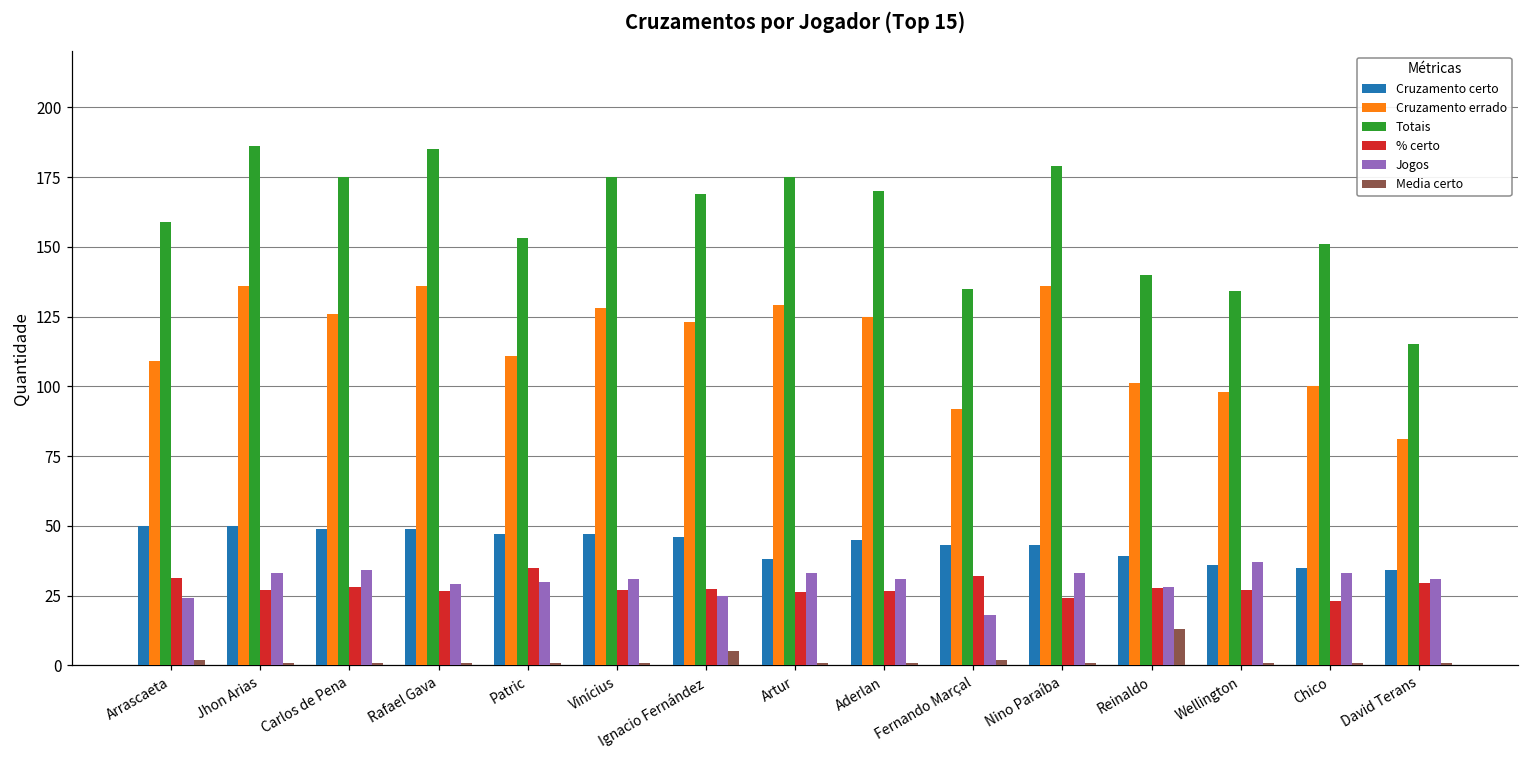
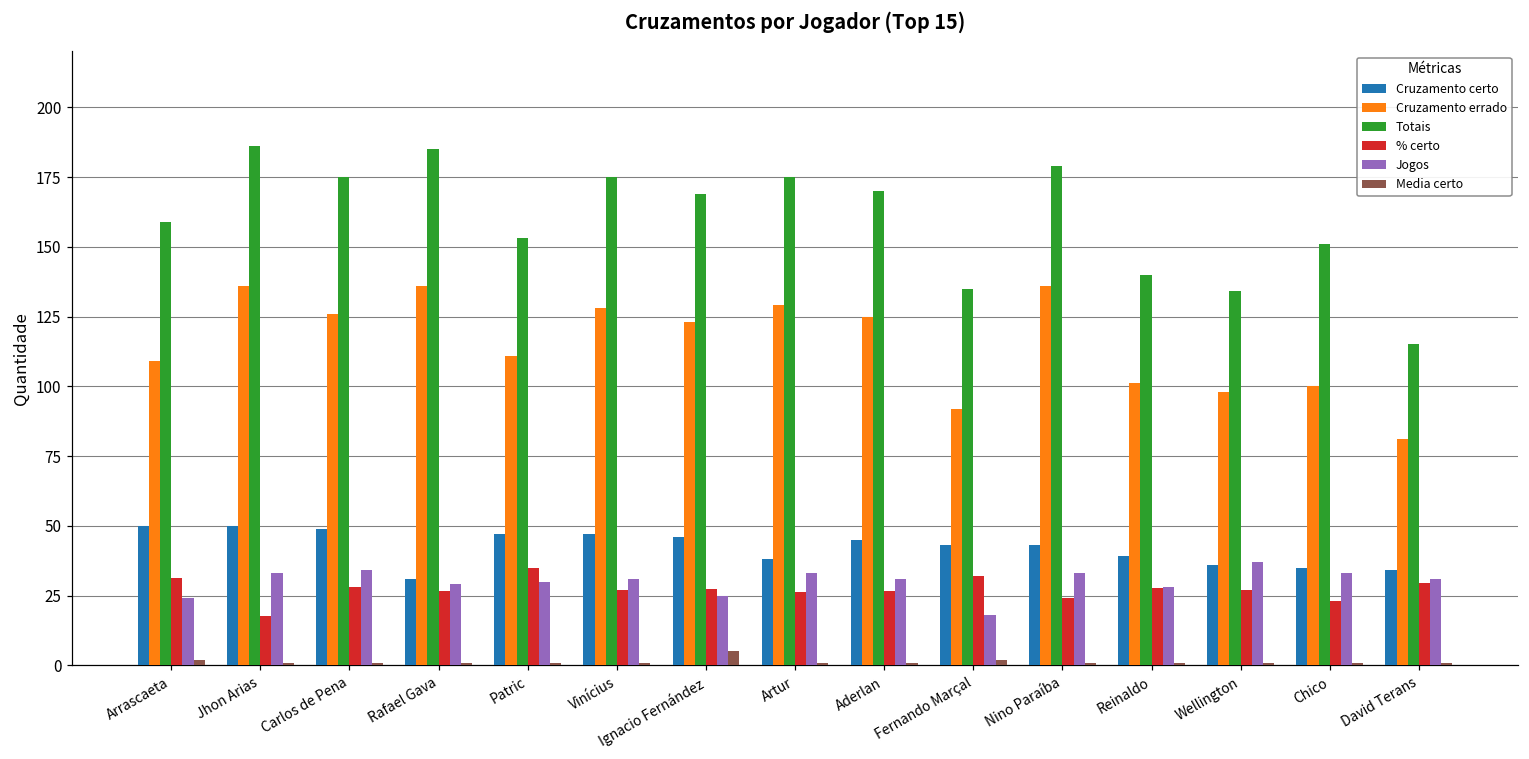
  {
    "Cruzamento certo": {
      "Arrascaeta": 50,
      "Jhon Arias": 50,
      "Carlos de Pena": 49,
-     "Rafael Gava": 49,
+     "Rafael Gava": 31,
      "Patric": 47,
      "Vinícius": 47,
      "Ignacio Fernández": 46,
      "Artur": 38,
      "Aderlan": 45,
      "Fernando Marçal": 43,
      "Nino Paraíba": 43,
      "Reinaldo": 39,
      "Wellington": 36,
      "Chico": 35,
      "David Terans": 34
    },
    "Cruzamento errado": {
      "Arrascaeta": 109,
      "Jhon Arias": 136,
      "Carlos de Pena": 126,
      "Rafael Gava": 136,
      "Patric": 111,
      "Vinícius": 128,
      "Ignacio Fernández": 123,
      "Artur": 129,
      "Aderlan": 125,
      "Fernando Marçal": 92,
      "Nino Paraíba": 136,
      "Reinaldo": 101,
      "Wellington": 98,
      "Chico": 100,
      "David Terans": 81
    },
    "Totais": {
      "Arrascaeta": 159,
      "Jhon Arias": 186,
      "Carlos de Pena": 175,
      "Rafael Gava": 185,
      "Patric": 153,
      "Vinícius": 175,
      "Ignacio Fernández": 169,
      "Artur": 175,
      "Aderlan": 170,
      "Fernando Marçal": 135,
      "Nino Paraíba": 179,
      "Reinaldo": 140,
      "Wellington": 134,
      "Chico": 151,
      "David Terans": 115
    },
    "% certo": {
      "Arrascaeta": 31,
-     "Jhon Arias": 27,
+     "Jhon Arias": 18,
      "Carlos de Pena": 28,
      "Rafael Gava": 26,
      "Patric": 35,
      "Vinícius": 27,
      "Ignacio Fernández": 27,
      "Artur": 26,
      "Aderlan": 26,
      "Fernando Marçal": 32,
      "Nino Paraíba": 24,
      "Reinaldo": 28,
      "Wellington": 27,
      "Chico": 23,
      "David Terans": 30
    },
    "Jogos": {
      "Arrascaeta": 24,
      "Jhon Arias": 33,
      "Carlos de Pena": 34,
      "Rafael Gava": 29,
      "Patric": 30,
      "Vinícius": 31,
      "Ignacio Fernández": 25,
      "Artur": 33,
      "Aderlan": 31,
      "Fernando Marçal": 18,
      "Nino Paraíba": 33,
      "Reinaldo": 28,
      "Wellington": 37,
      "Chico": 33,
      "David Terans": 31
    },
    "Media certo": {
      "Arrascaeta": 2,
      "Jhon Arias": 1,
      "Carlos de Pena": 1,
      "Rafael Gava": 1,
      "Patric": 1,
      "Vinícius": 1,
      "Ignacio Fernández": 5,
      "Artur": 1,
      "Aderlan": 1,
      "Fernando Marçal": 2,
      "Nino Paraíba": 1,
-     "Reinaldo": 13,
+     "Reinaldo": 1,
      "Wellington": 1,
      "Chico": 1,
      "David Terans": 1
    }
  }
